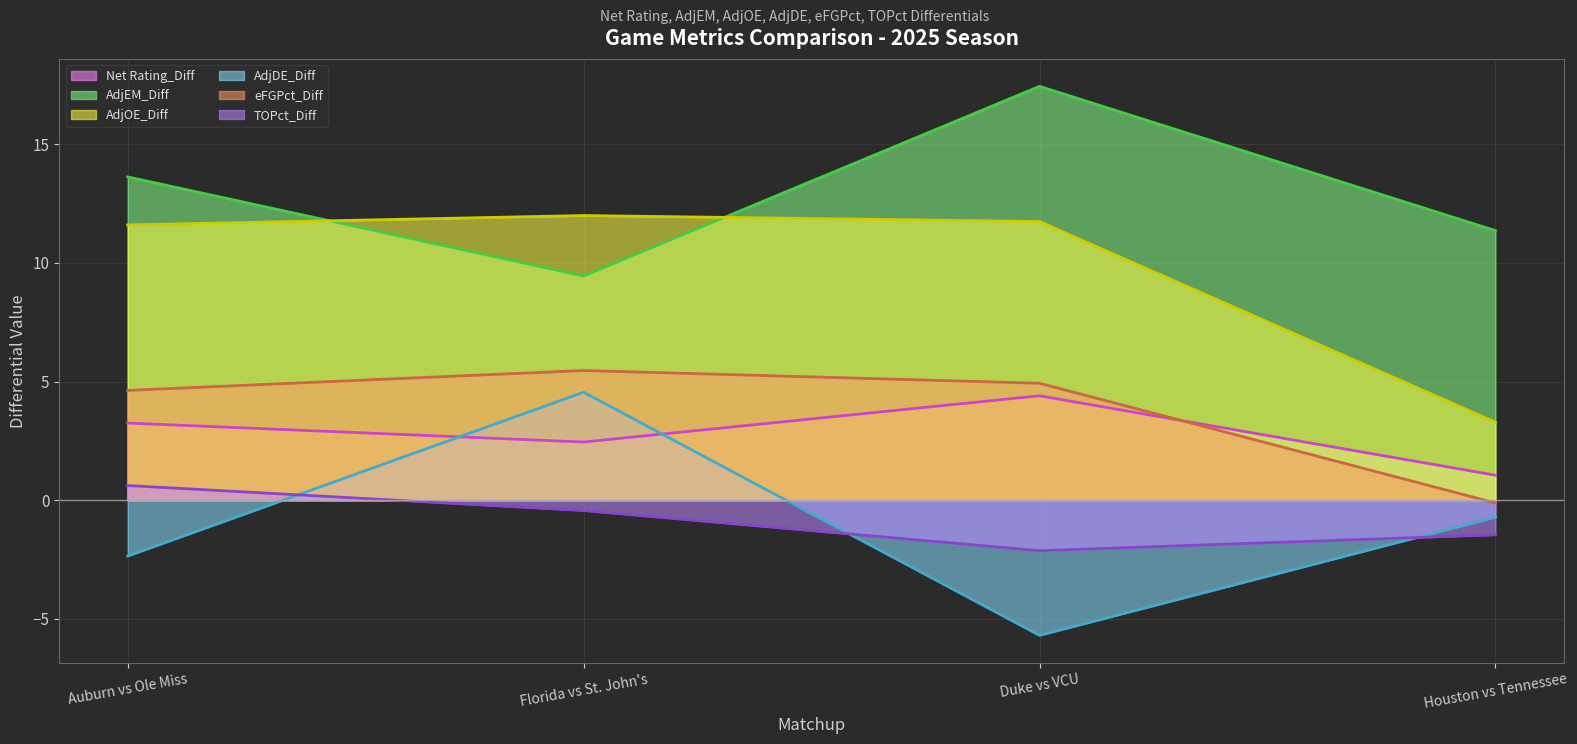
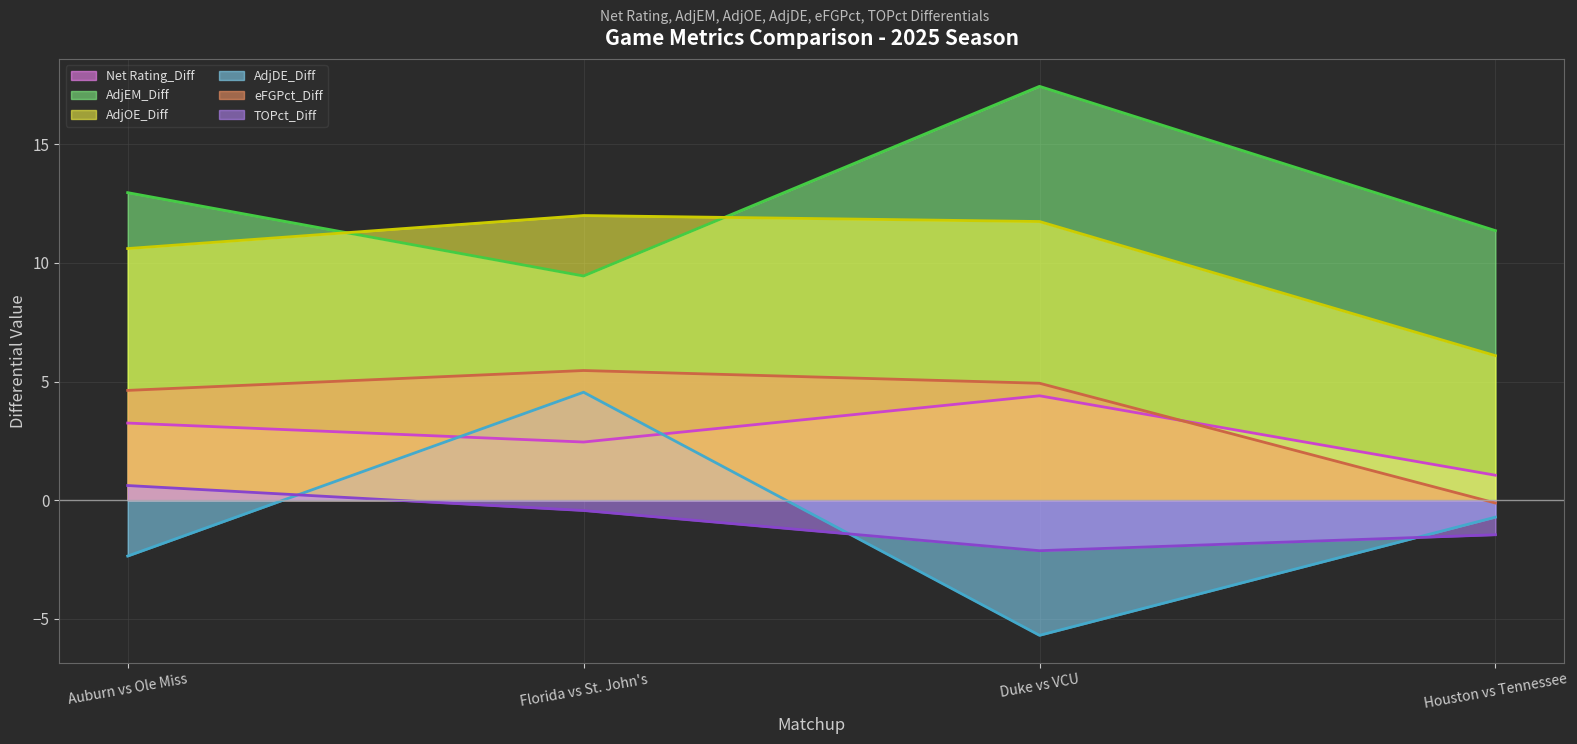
  {
    "AdjEM_Diff": {
-     "Auburn vs Ole Miss": 13.6,
+     "Auburn vs Ole Miss": 13.0,
      "Florida vs St. John's": 9.5,
      "Duke vs VCU": 17.4,
      "Houston vs Tennessee": 11.4
    },
    "AdjOE_Diff": {
-     "Auburn vs Ole Miss": 11.6,
+     "Auburn vs Ole Miss": 10.6,
      "Florida vs St. John's": 12.0,
      "Duke vs VCU": 11.7,
-     "Houston vs Tennessee": 3.3
+     "Houston vs Tennessee": 6.1
    }
  }
